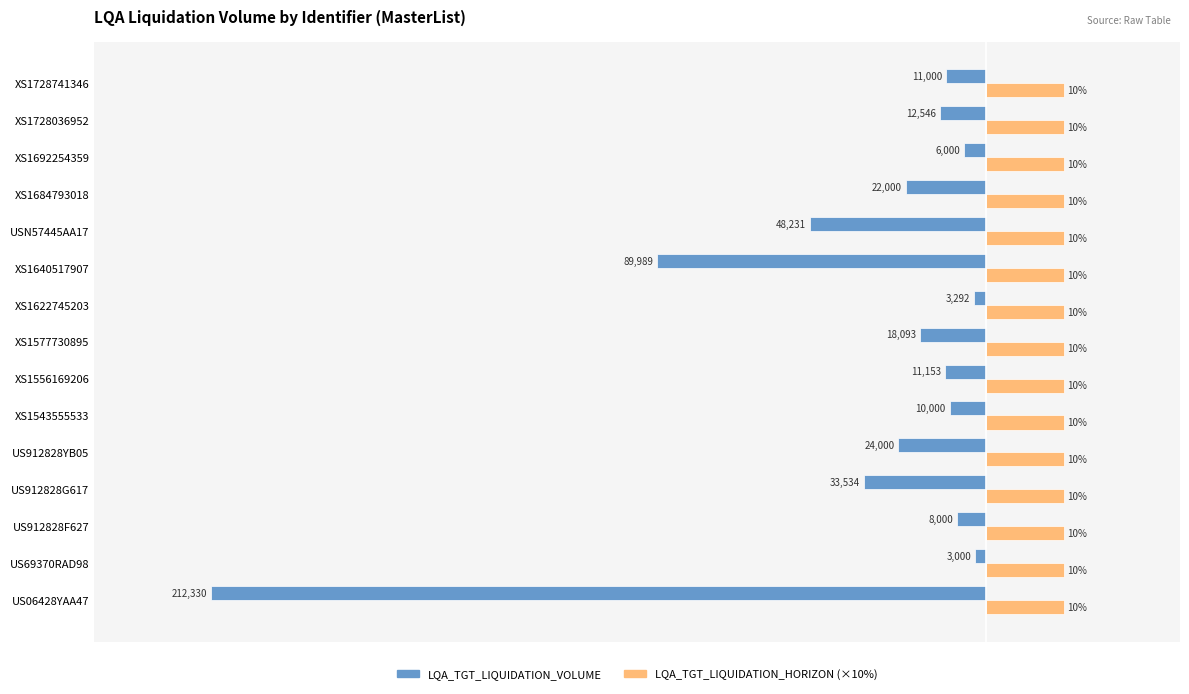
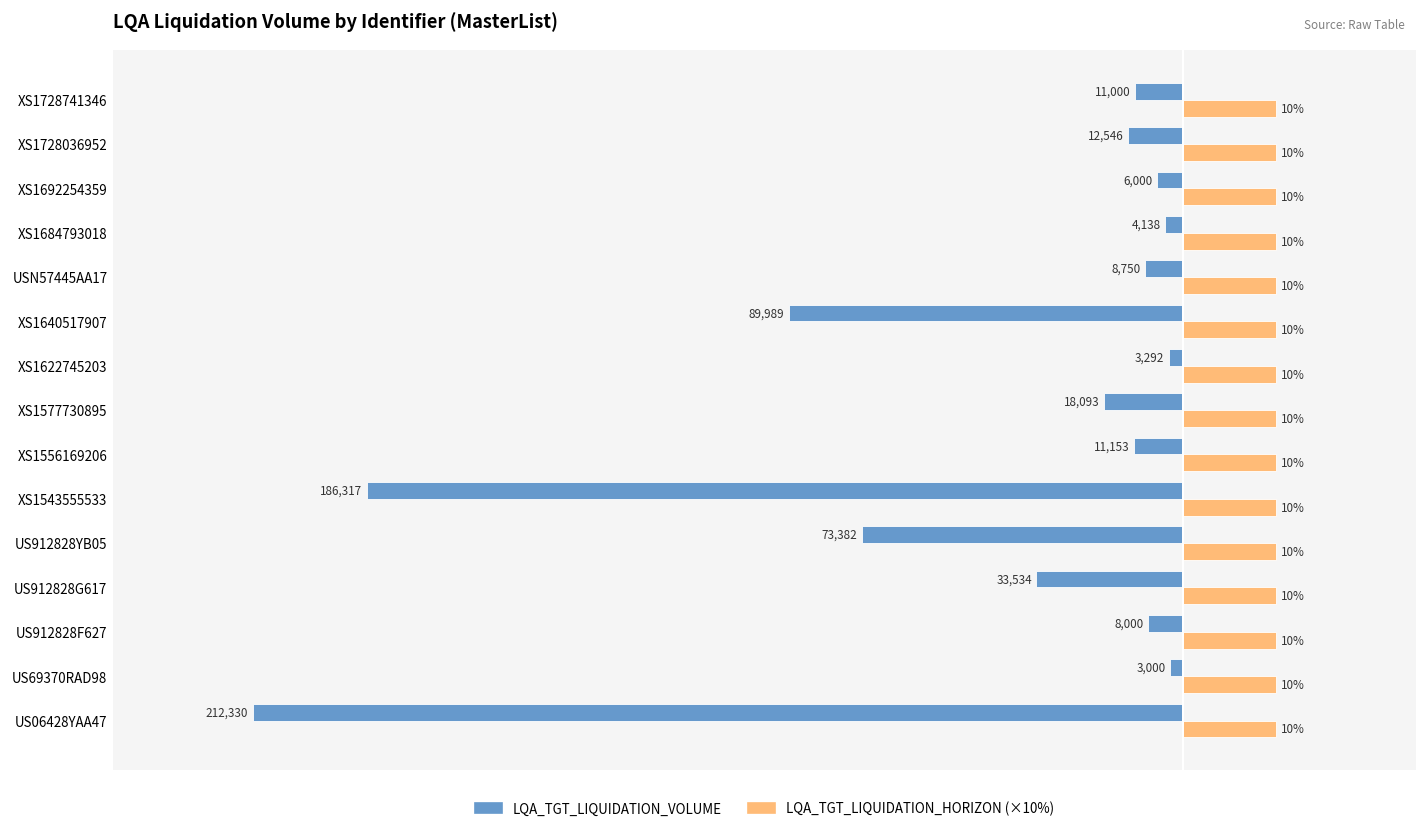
  {
    "LQA_TGT_LIQUIDATION_VOLUME": {
-     "XS1684793018": "22,000",
-     "USN57445AA17": "48,231",
-     "XS1543555533": "10,000",
-     "US912828YB05": "24,000"
+     "XS1684793018": "4,138",
+     "USN57445AA17": "8,750",
+     "XS1543555533": "186,317",
+     "US912828YB05": "73,382"
    }
  }
